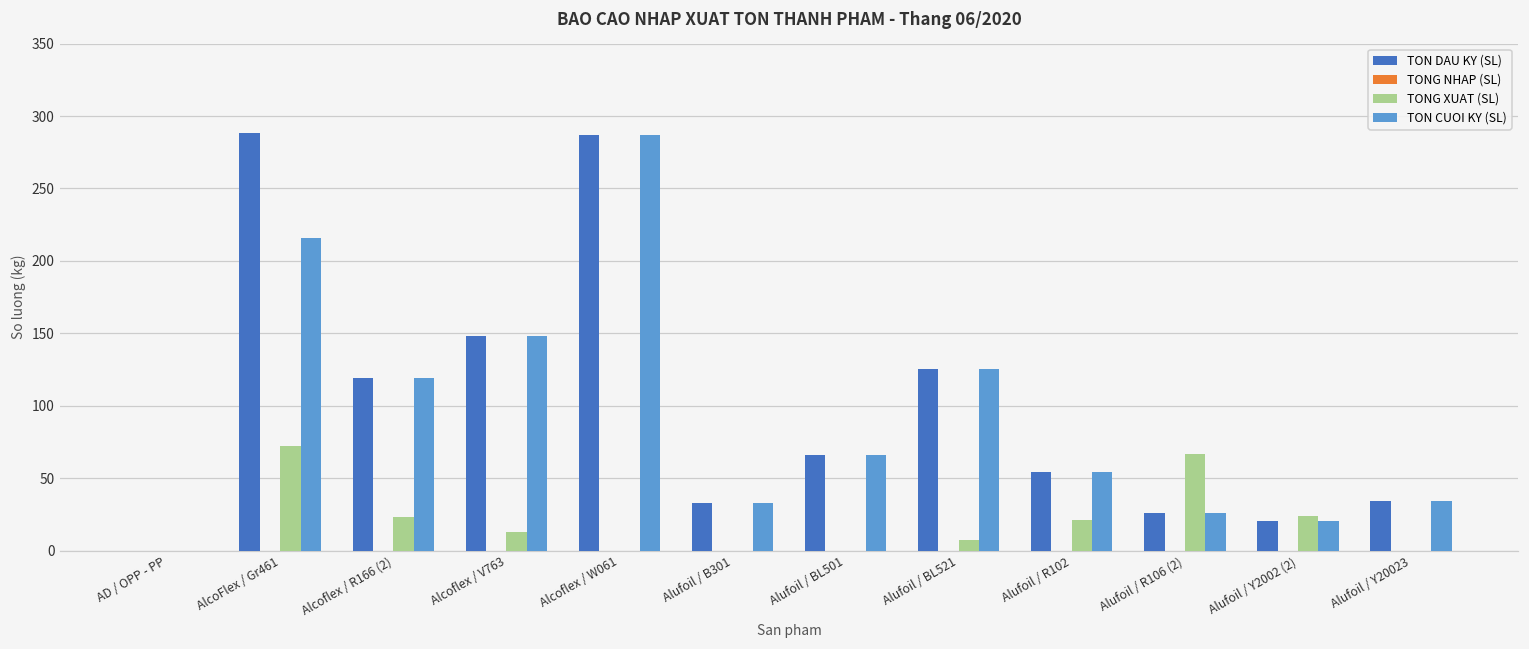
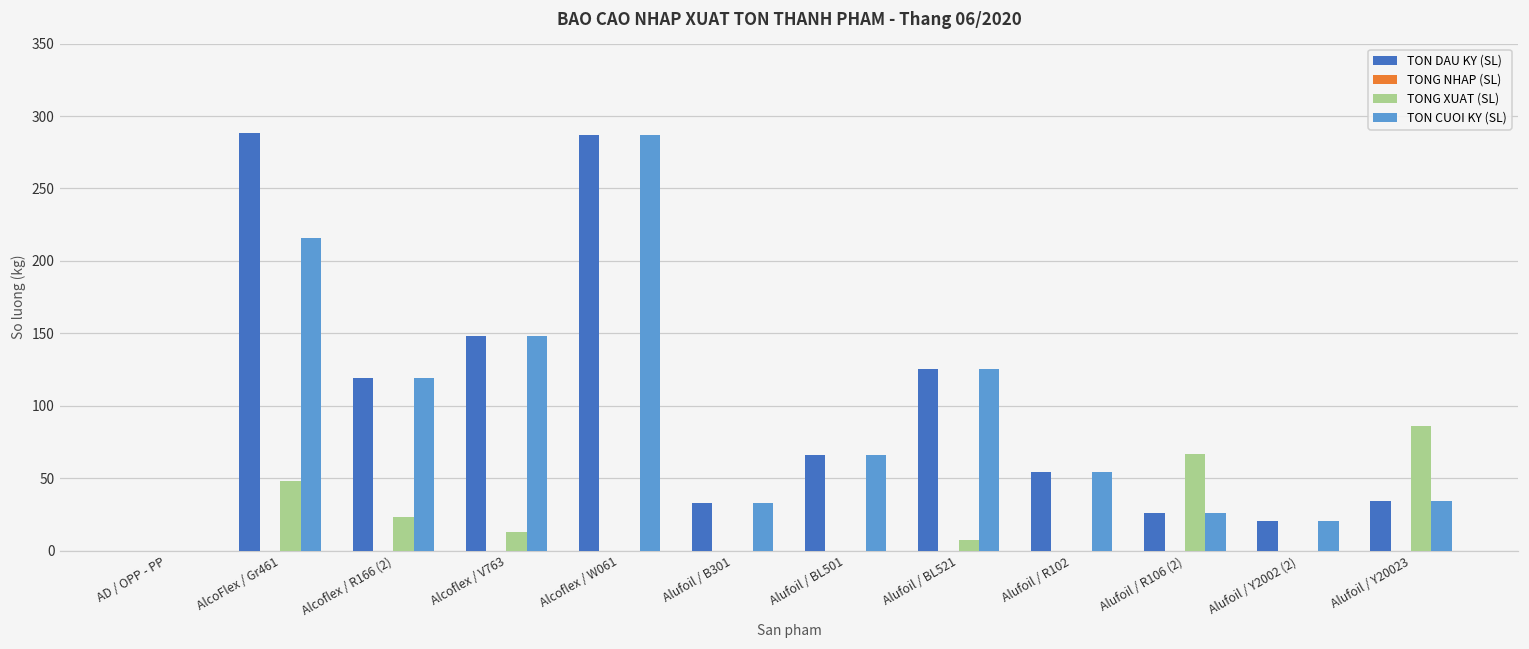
  {
    "TONG NHAP (SL)": {
      "AD / OPP - PP": 0,
      "AlcoFlex / Gr461": 0,
      "Alcoflex / R166 (2)": 0,
      "Alcoflex / V763": 0,
      "Alcoflex / W061": 0,
      "Alufoil / B301": 0,
      "Alufoil / BL501": 0,
      "Alufoil / BL521": 0,
      "Alufoil / R102": 0,
      "Alufoil / R106 (2)": 0,
      "Alufoil / Y2002 (2)": 0,
      "Alufoil / Y20023": 0
    },
    "TONG XUAT (SL)": {
      "AD / OPP - PP": 0,
-     "AlcoFlex / Gr461": 72,
+     "AlcoFlex / Gr461": 48,
      "Alcoflex / R166 (2)": 23,
      "Alcoflex / V763": 13,
      "Alcoflex / W061": 0,
      "Alufoil / B301": 0,
      "Alufoil / BL501": 0,
      "Alufoil / BL521": 7,
-     "Alufoil / R102": 21,
+     "Alufoil / R102": 0,
      "Alufoil / R106 (2)": 67,
-     "Alufoil / Y2002 (2)": 24,
-     "Alufoil / Y20023": 0
+     "Alufoil / Y2002 (2)": 0,
+     "Alufoil / Y20023": 86
    }
  }
